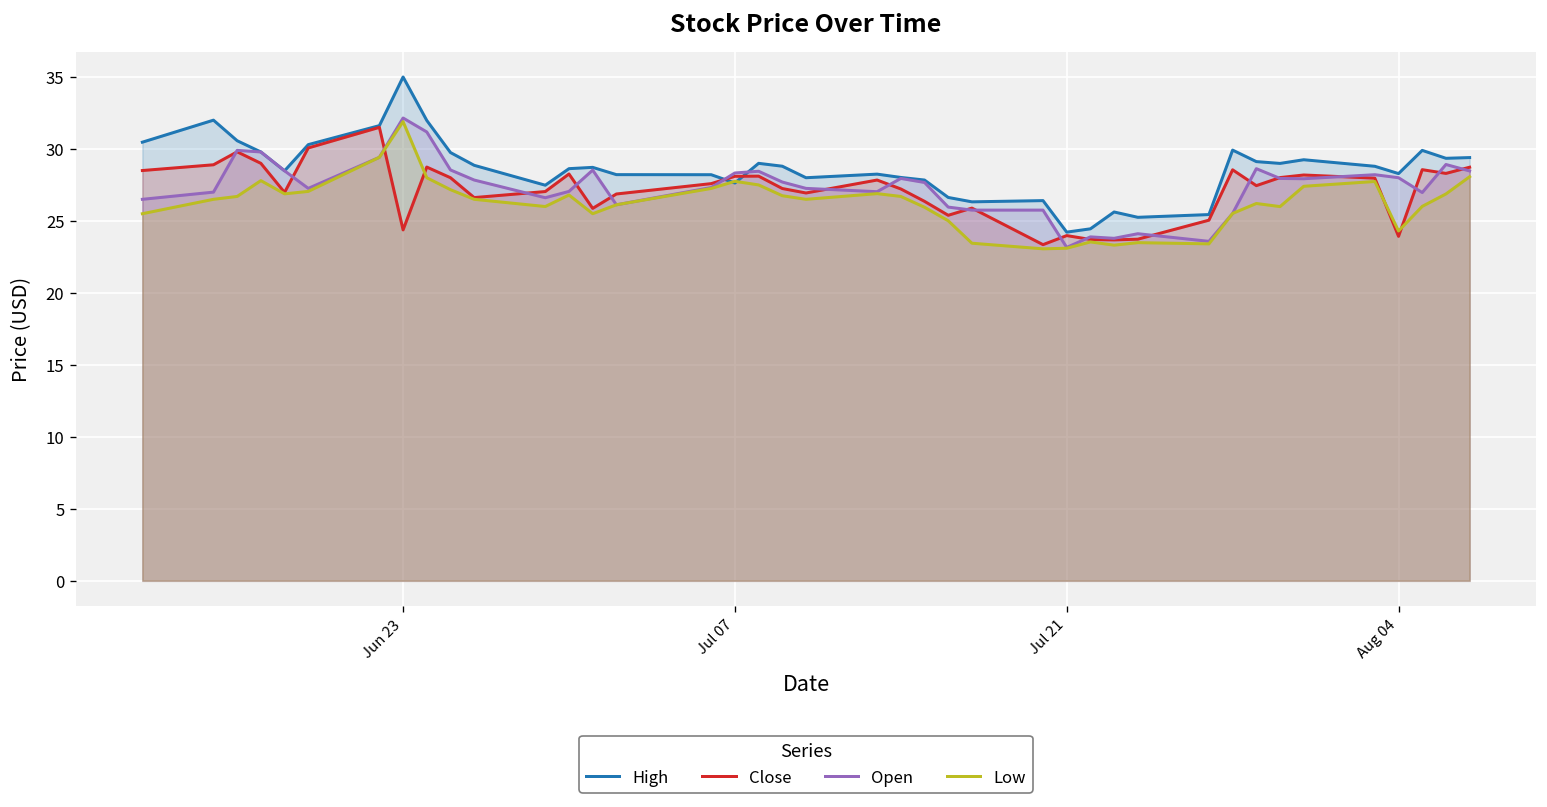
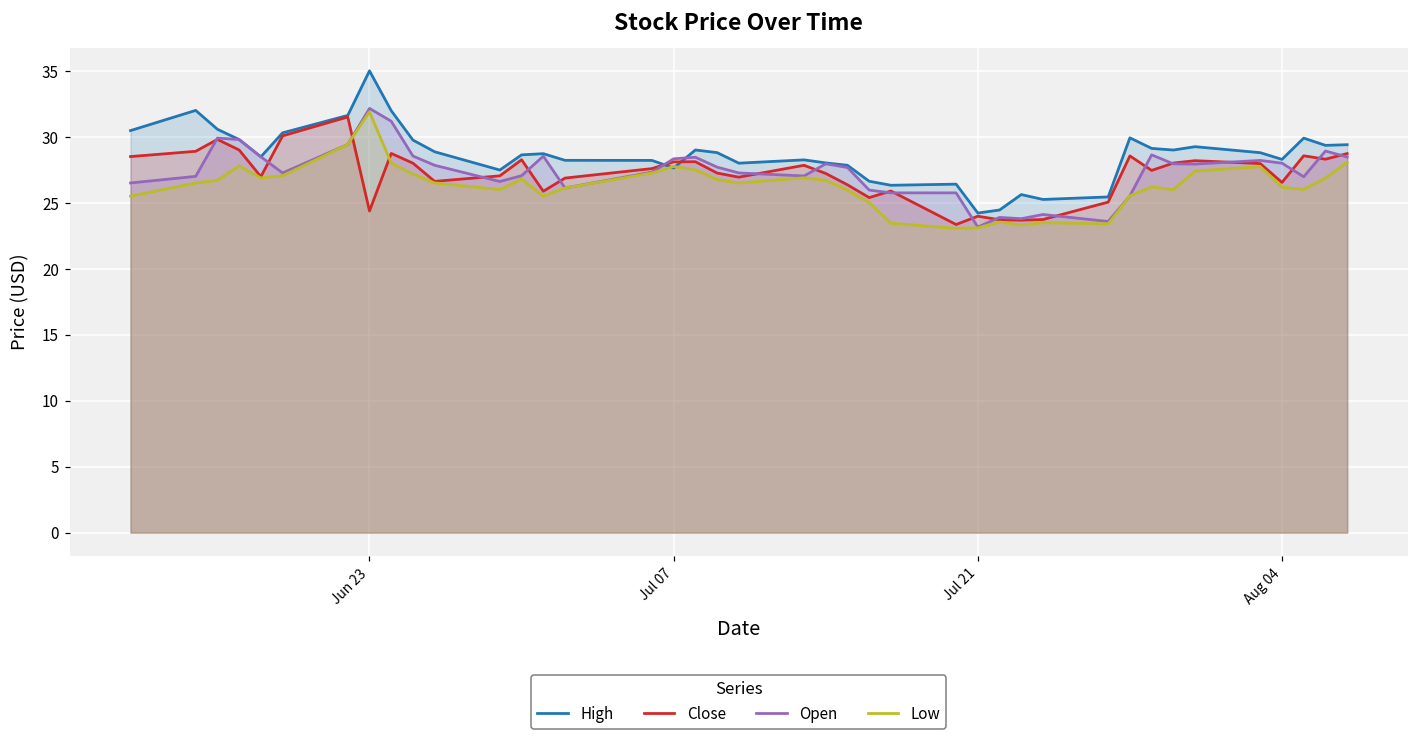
  {
    "High": {
      "Jun 23": 35.0,
      "Jul 21": 24.2,
      "Aug 04": 28.3
    },
    "Close": {
      "Jun 23": 24.4,
      "Jul 07": 28.1,
      "Jul 21": 24.0,
-     "Aug 04": 23.9
+     "Aug 04": 26.5
    },
    "Open": {
      "Jun 23": 32.1,
      "Jul 07": 28.3,
      "Aug 04": 28.0
    },
    "Low": {
      "Jun 23": 31.9,
-     "Aug 04": 24.3
+     "Aug 04": 26.2
    }
  }
